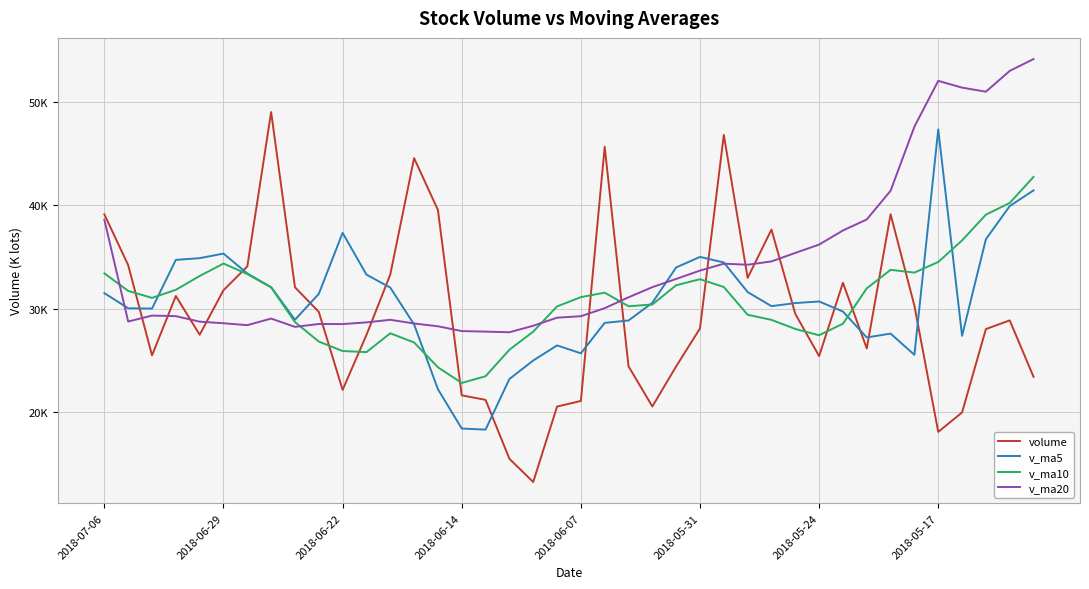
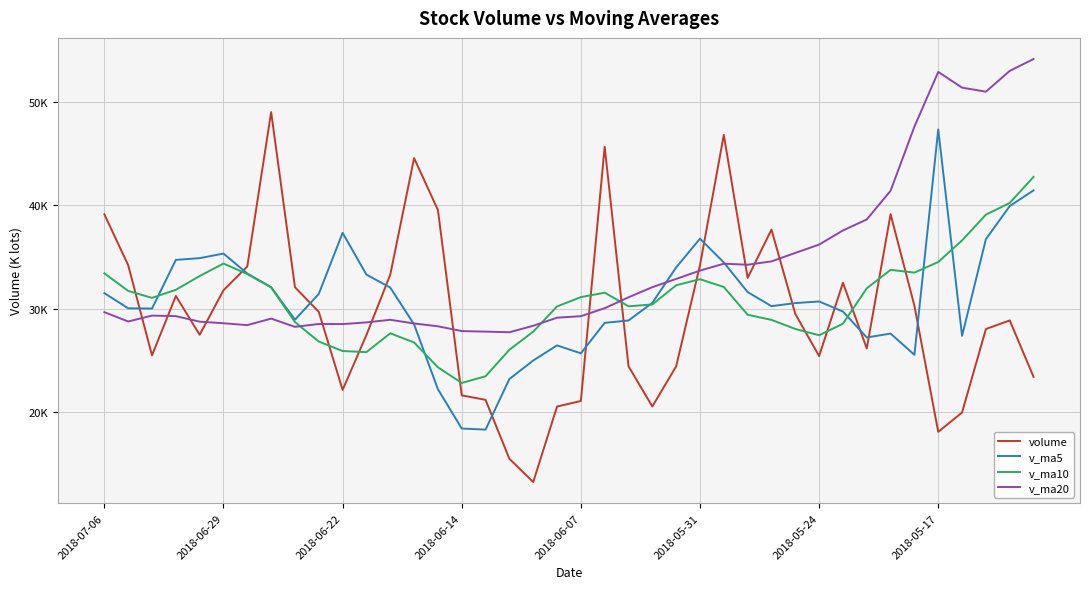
  {
    "volume": {
      "2018-07-06": 39100,
      "2018-06-29": 31800,
      "2018-06-22": 22100,
      "2018-06-14": 21600,
      "2018-06-07": 21100,
-     "2018-05-31": 28100,
+     "2018-05-31": 34200,
      "2018-05-24": 25400,
      "2018-05-17": 18100
    },
    "v_ma5": {
      "2018-07-06": 31500,
      "2018-06-29": 35300,
      "2018-06-22": 37300,
      "2018-06-14": 18400,
      "2018-06-07": 25700,
-     "2018-05-31": 35000,
+     "2018-05-31": 36800,
      "2018-05-24": 30700,
      "2018-05-17": 47300
    },
    "v_ma10": {
      "2018-07-06": 33400,
      "2018-06-29": 34400,
      "2018-06-22": 25900,
      "2018-06-14": 22800,
      "2018-06-07": 31100,
      "2018-05-31": 32800,
      "2018-05-24": 27400,
      "2018-05-17": 34500
    },
    "v_ma20": {
-     "2018-07-06": 38600,
+     "2018-07-06": 29700,
      "2018-06-29": 28600,
      "2018-06-22": 28500,
      "2018-06-14": 27800,
      "2018-06-07": 29300,
      "2018-05-31": 33700,
      "2018-05-24": 36200,
-     "2018-05-17": 52100
+     "2018-05-17": 52900
    }
  }
